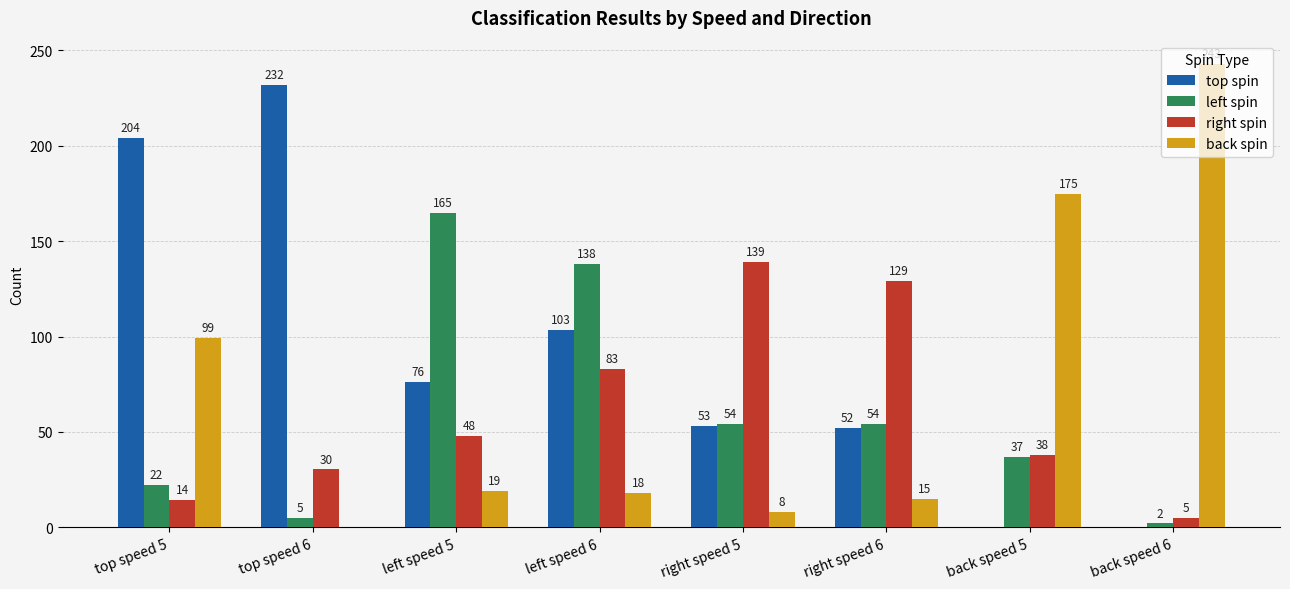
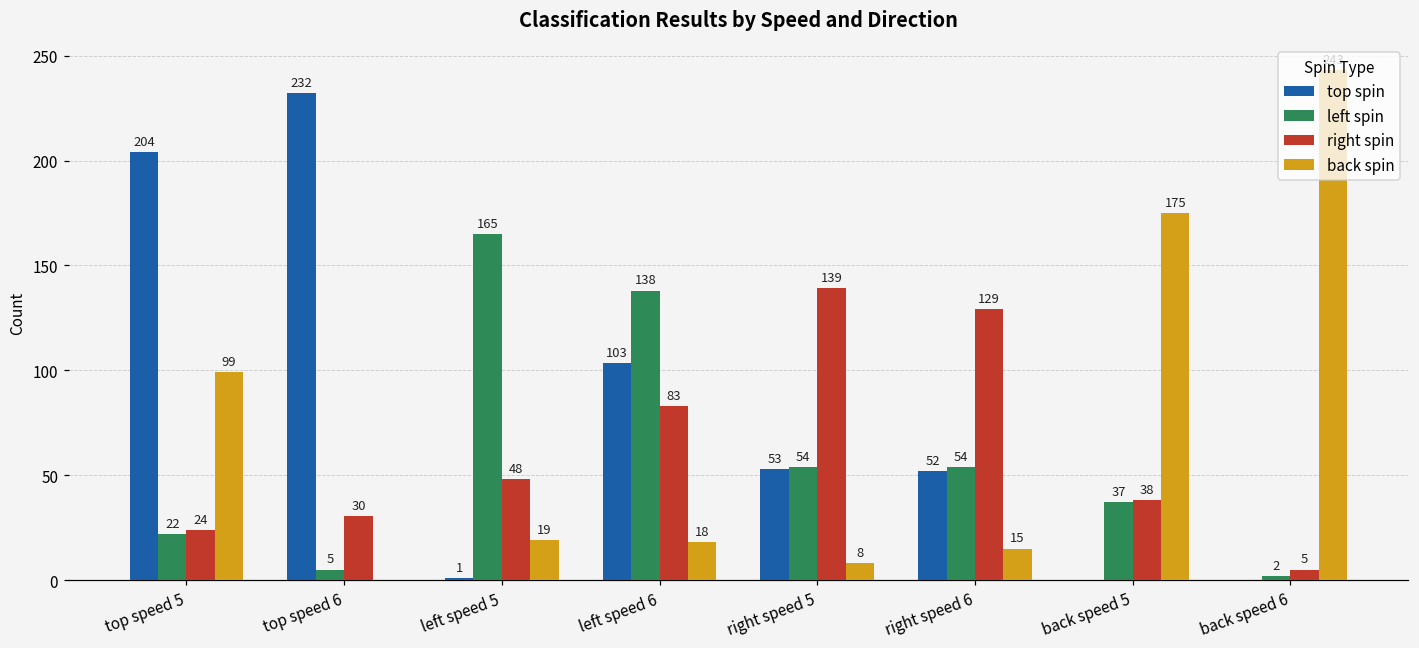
  {
    "top spin": {
      "top speed 5": 204,
      "top speed 6": 232,
-     "left speed 5": 76,
+     "left speed 5": 1,
      "right speed 5": 53,
      "right speed 6": 52
    },
    "left spin": {
      "top speed 5": 22,
      "top speed 6": 5,
      "left speed 5": 165,
      "left speed 6": 138,
      "right speed 5": 54,
      "right speed 6": 54,
      "back speed 5": 37,
      "back speed 6": 2
    },
    "right spin": {
-     "top speed 5": 14,
+     "top speed 5": 24,
      "top speed 6": 30,
      "left speed 5": 48,
      "left speed 6": 83,
      "right speed 5": 139,
      "right speed 6": 129,
      "back speed 5": 38,
      "back speed 6": 5
    },
    "back spin": {
      "top speed 5": 99,
      "left speed 5": 19,
      "left speed 6": 18,
      "right speed 5": 8,
      "right speed 6": 15,
      "back speed 5": 175
    }
  }
